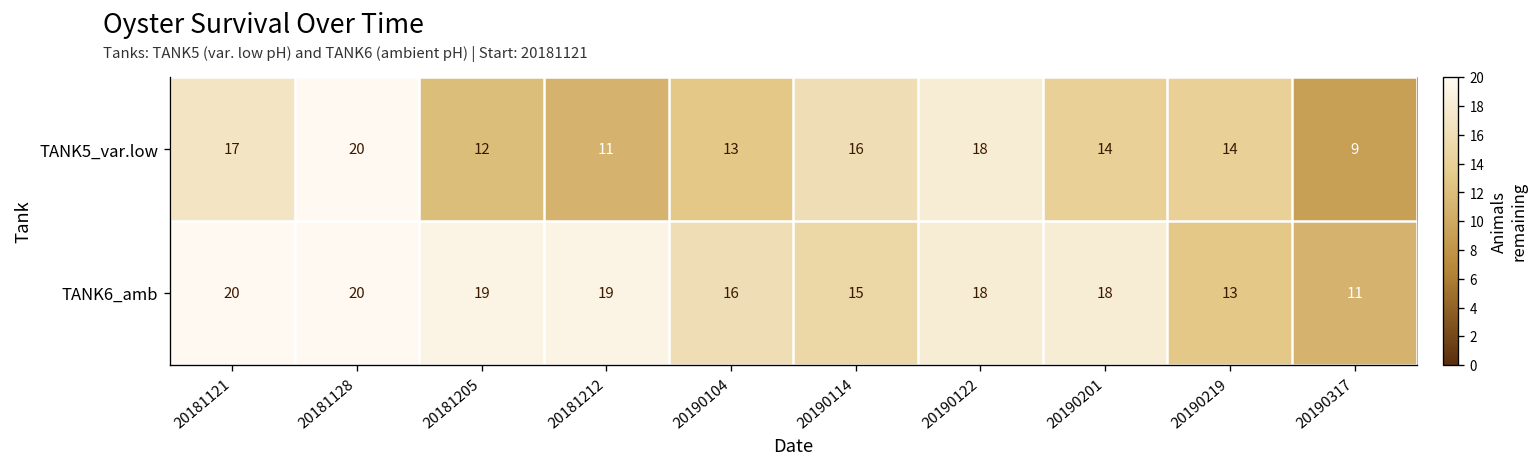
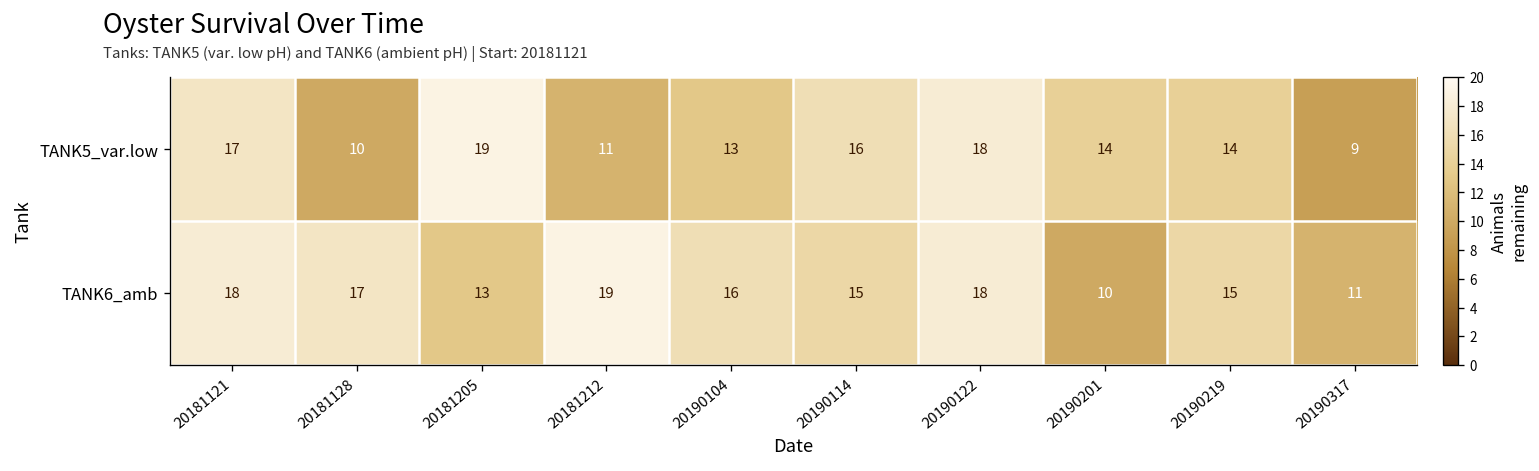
  {
    "TANK5_var.low": {
      "20181121": 17,
-     "20181128": 20,
-     "20181205": 12,
+     "20181128": 10,
+     "20181205": 19,
      "20181212": 11,
      "20190104": 13,
      "20190114": 16,
      "20190122": 18,
      "20190201": 14,
      "20190219": 14,
      "20190317": 9
    },
    "TANK6_amb": {
-     "20181121": 20,
-     "20181128": 20,
-     "20181205": 19,
+     "20181121": 18,
+     "20181128": 17,
+     "20181205": 13,
      "20181212": 19,
      "20190104": 16,
      "20190114": 15,
      "20190122": 18,
-     "20190201": 18,
-     "20190219": 13,
+     "20190201": 10,
+     "20190219": 15,
      "20190317": 11
    }
  }
